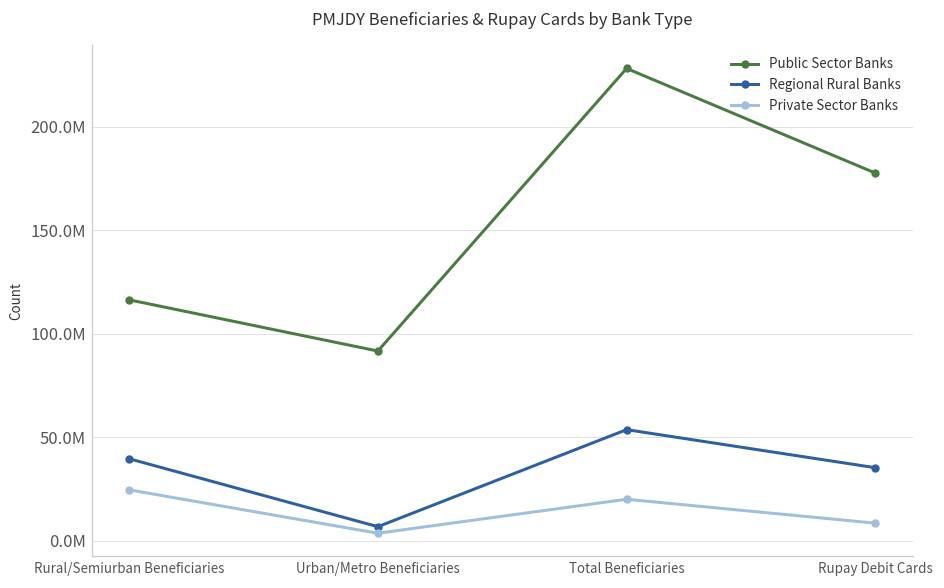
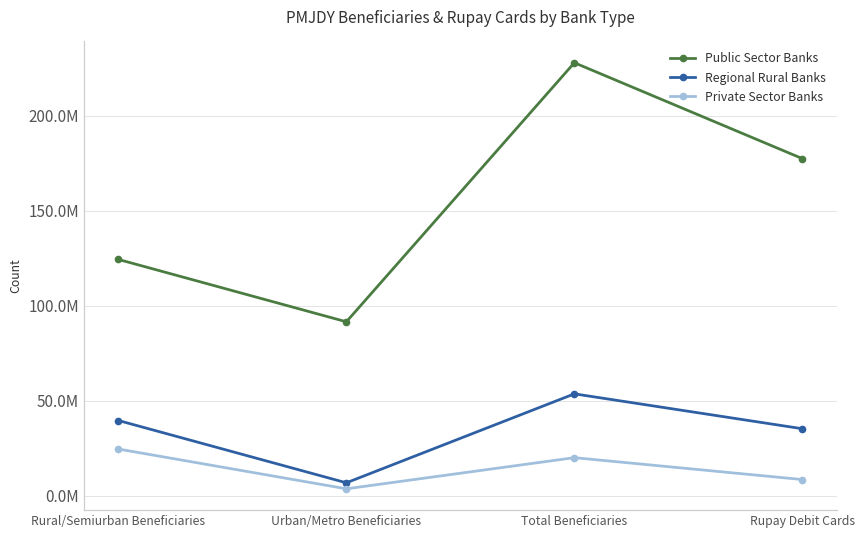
  {
    "Public Sector Banks": {
-     "Rural/Semiurban Beneficiaries": 116000000,
+     "Rural/Semiurban Beneficiaries": 124000000,
      "Urban/Metro Beneficiaries": 92000000,
      "Total Beneficiaries": 228000000,
      "Rupay Debit Cards": 178000000
    },
    "Regional Rural Banks": {
      "Rural/Semiurban Beneficiaries": 40000000,
      "Urban/Metro Beneficiaries": 7000000,
      "Total Beneficiaries": 54000000,
      "Rupay Debit Cards": 35000000
    },
    "Private Sector Banks": {
      "Rural/Semiurban Beneficiaries": 25000000,
      "Urban/Metro Beneficiaries": 4000000,
      "Total Beneficiaries": 20000000,
      "Rupay Debit Cards": 9000000
    }
  }
